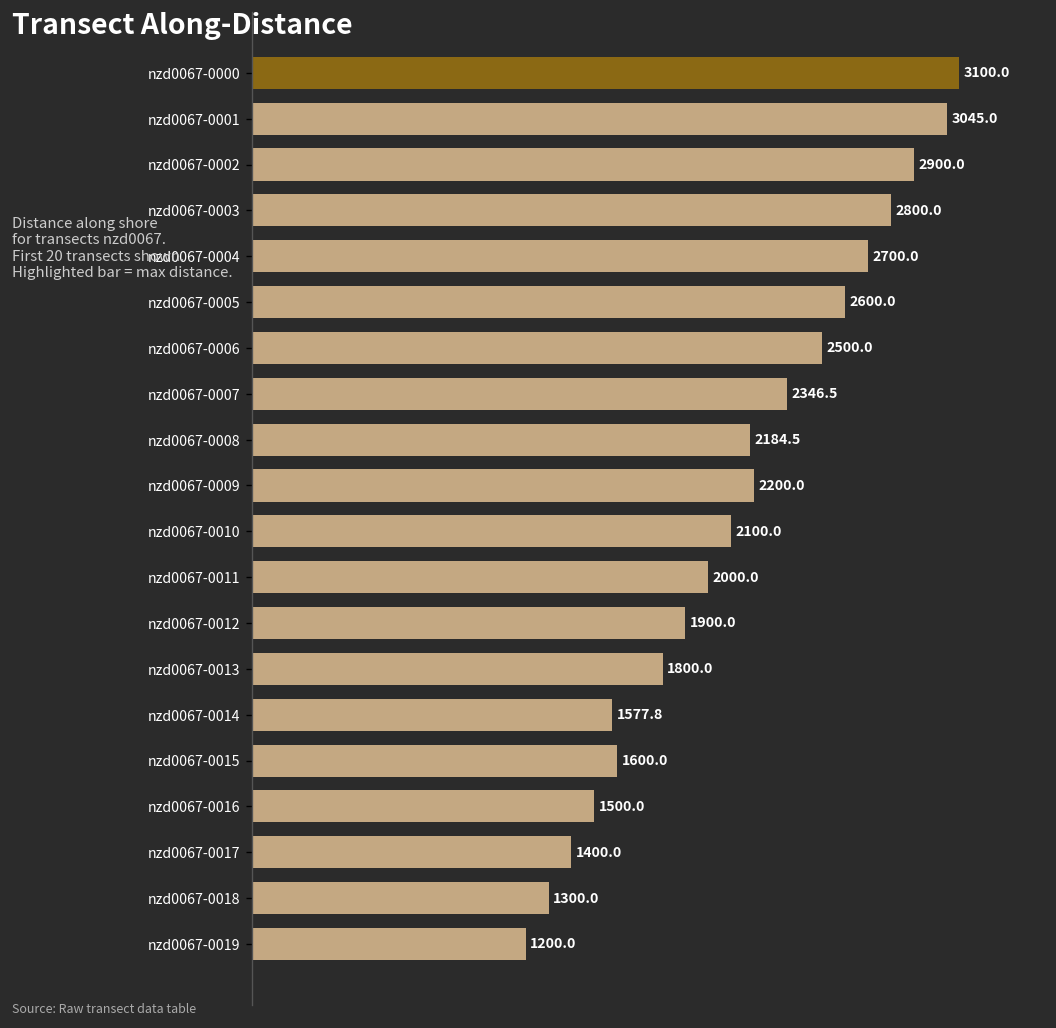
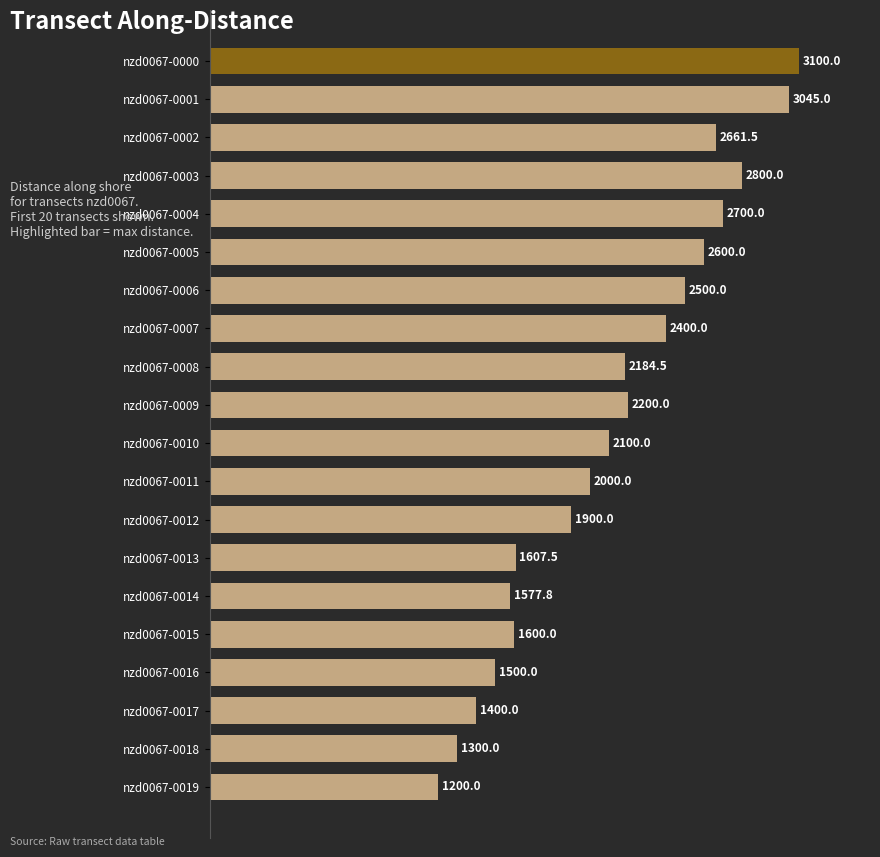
  {
    "nzd0067-0000": 3100.0,
    "nzd0067-0001": 3045.0,
-   "nzd0067-0002": 2900.0,
+   "nzd0067-0002": 2661.5,
    "nzd0067-0003": 2800.0,
    "nzd0067-0004": 2700.0,
    "nzd0067-0005": 2600.0,
    "nzd0067-0006": 2500.0,
-   "nzd0067-0007": 2346.5,
+   "nzd0067-0007": 2400.0,
    "nzd0067-0008": 2184.5,
    "nzd0067-0009": 2200.0,
    "nzd0067-0010": 2100.0,
    "nzd0067-0011": 2000.0,
    "nzd0067-0012": 1900.0,
-   "nzd0067-0013": 1800.0,
+   "nzd0067-0013": 1607.5,
    "nzd0067-0014": 1577.8,
    "nzd0067-0015": 1600.0,
    "nzd0067-0016": 1500.0,
    "nzd0067-0017": 1400.0,
    "nzd0067-0018": 1300.0,
    "nzd0067-0019": 1200.0
  }
